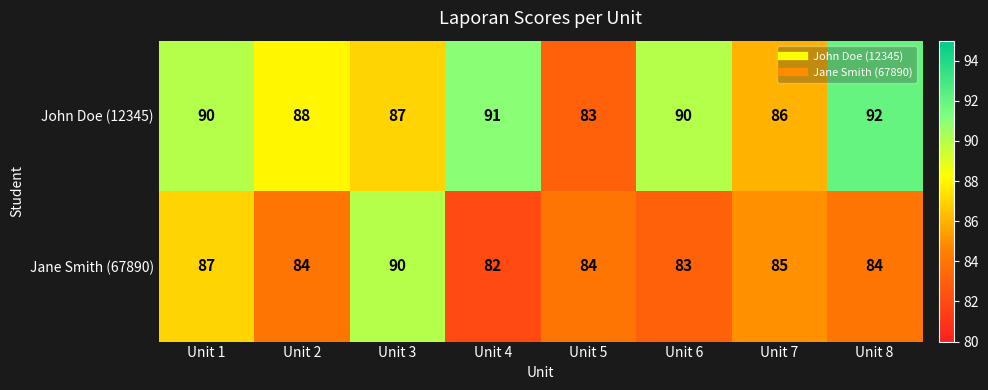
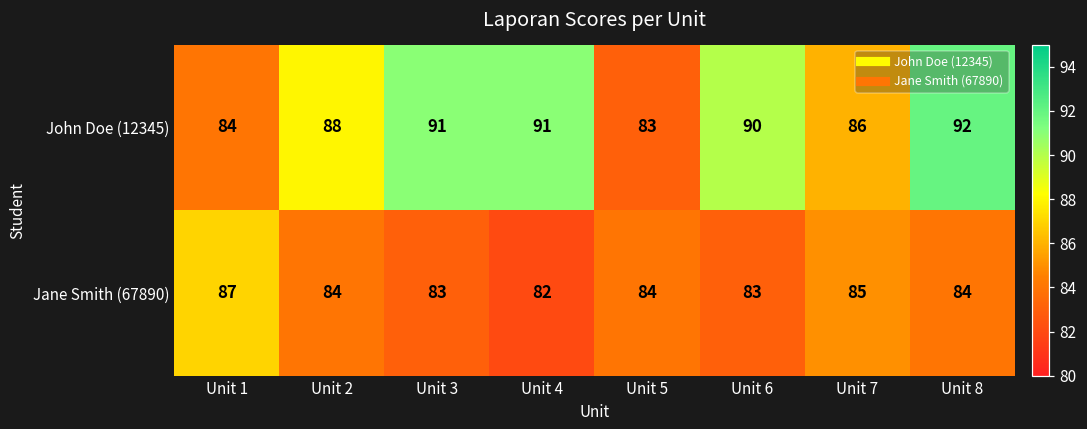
  {
    "John Doe (12345)": {
-     "Unit 1": 90,
+     "Unit 1": 84,
      "Unit 2": 88,
-     "Unit 3": 87,
+     "Unit 3": 91,
      "Unit 4": 91,
      "Unit 5": 83,
      "Unit 6": 90,
      "Unit 7": 86,
      "Unit 8": 92
    },
    "Jane Smith (67890)": {
      "Unit 1": 87,
      "Unit 2": 84,
-     "Unit 3": 90,
+     "Unit 3": 83,
      "Unit 4": 82,
      "Unit 5": 84,
      "Unit 6": 83,
      "Unit 7": 85,
      "Unit 8": 84
    }
  }
